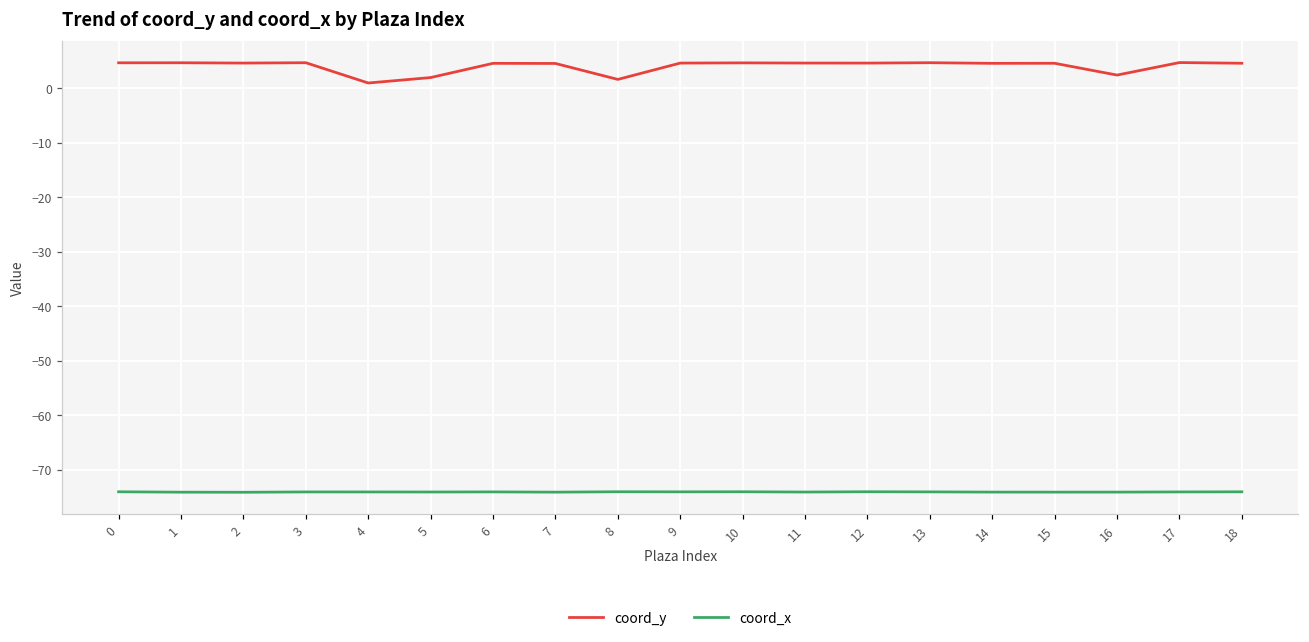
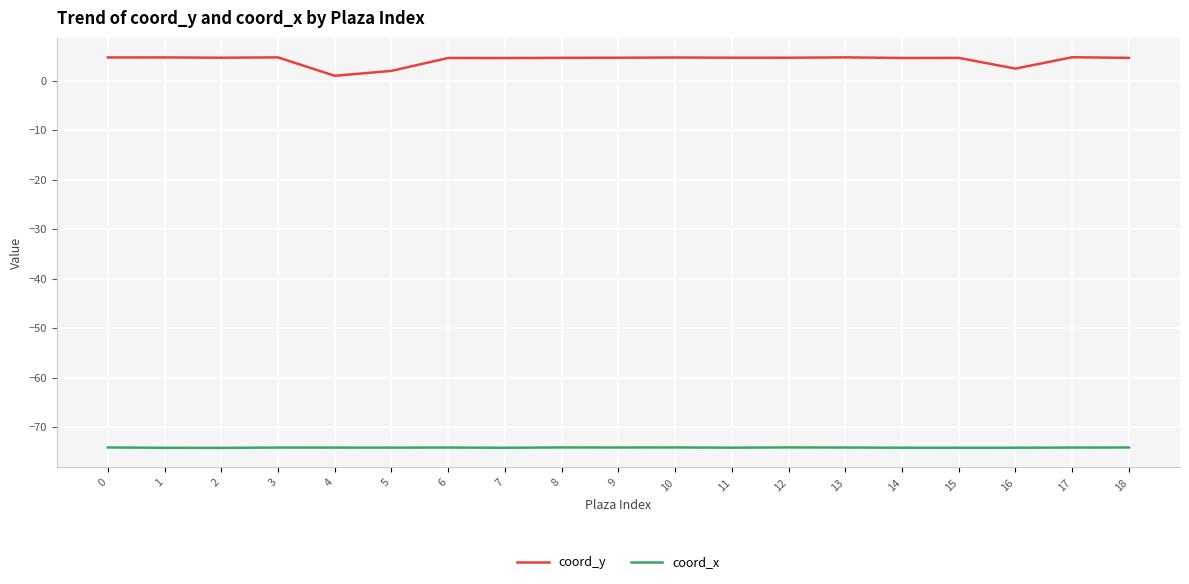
  {
    "coord_y": {
      "0": 5,
      "1": 5,
      "2": 5,
      "3": 5,
      "4": 1,
      "5": 2,
      "6": 5,
      "7": 5,
-     "8": 2,
+     "8": 5,
      "9": 5,
      "10": 5,
      "11": 5,
      "12": 5,
      "13": 5,
      "14": 5,
      "15": 5,
      "16": 2,
      "17": 5,
      "18": 5
    },
    "coord_x": {
      "0": -74,
      "1": -74,
      "2": -74,
      "3": -74,
      "4": -74,
      "5": -74,
      "6": -74,
      "7": -74,
      "8": -74,
      "9": -74,
      "10": -74,
      "11": -74,
      "12": -74,
      "13": -74,
      "14": -74,
      "15": -74,
      "16": -74,
      "17": -74,
      "18": -74
    }
  }
